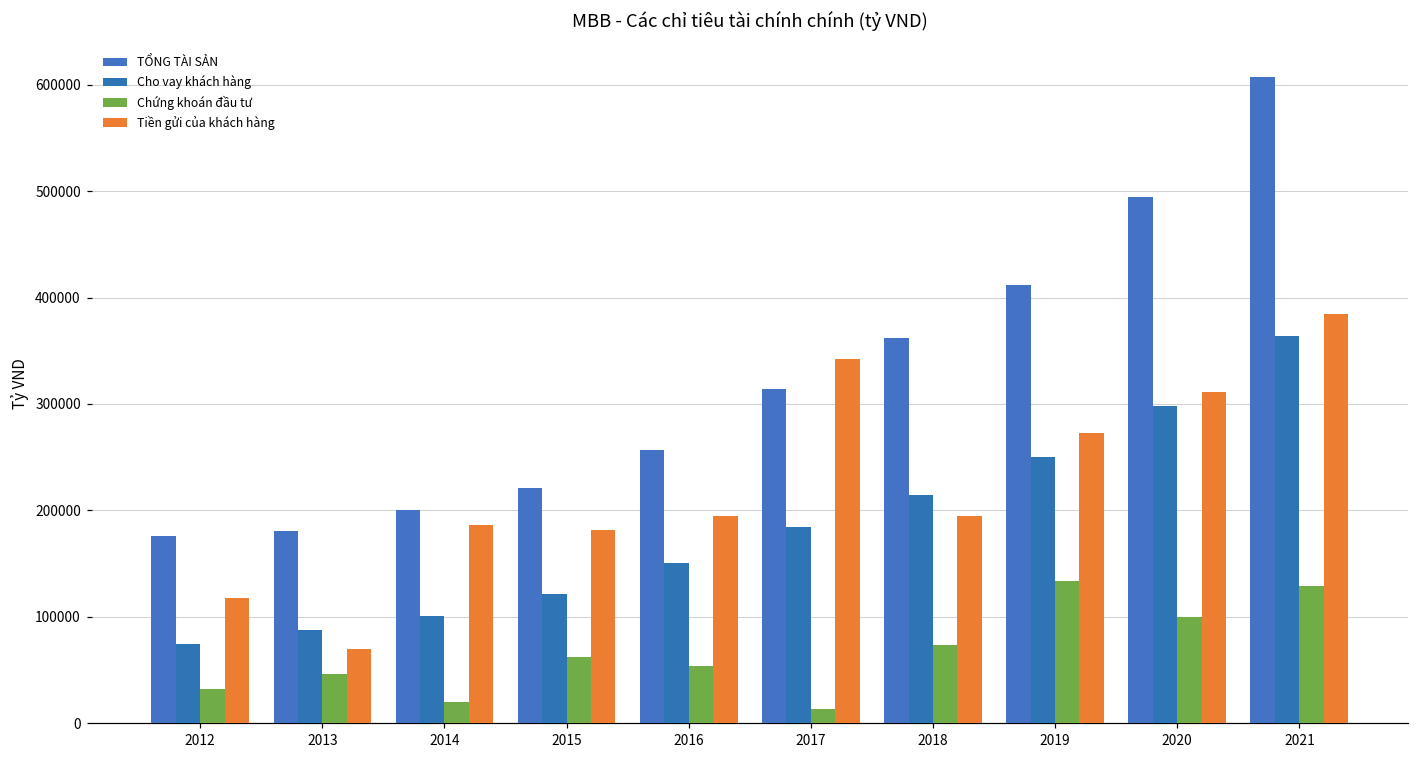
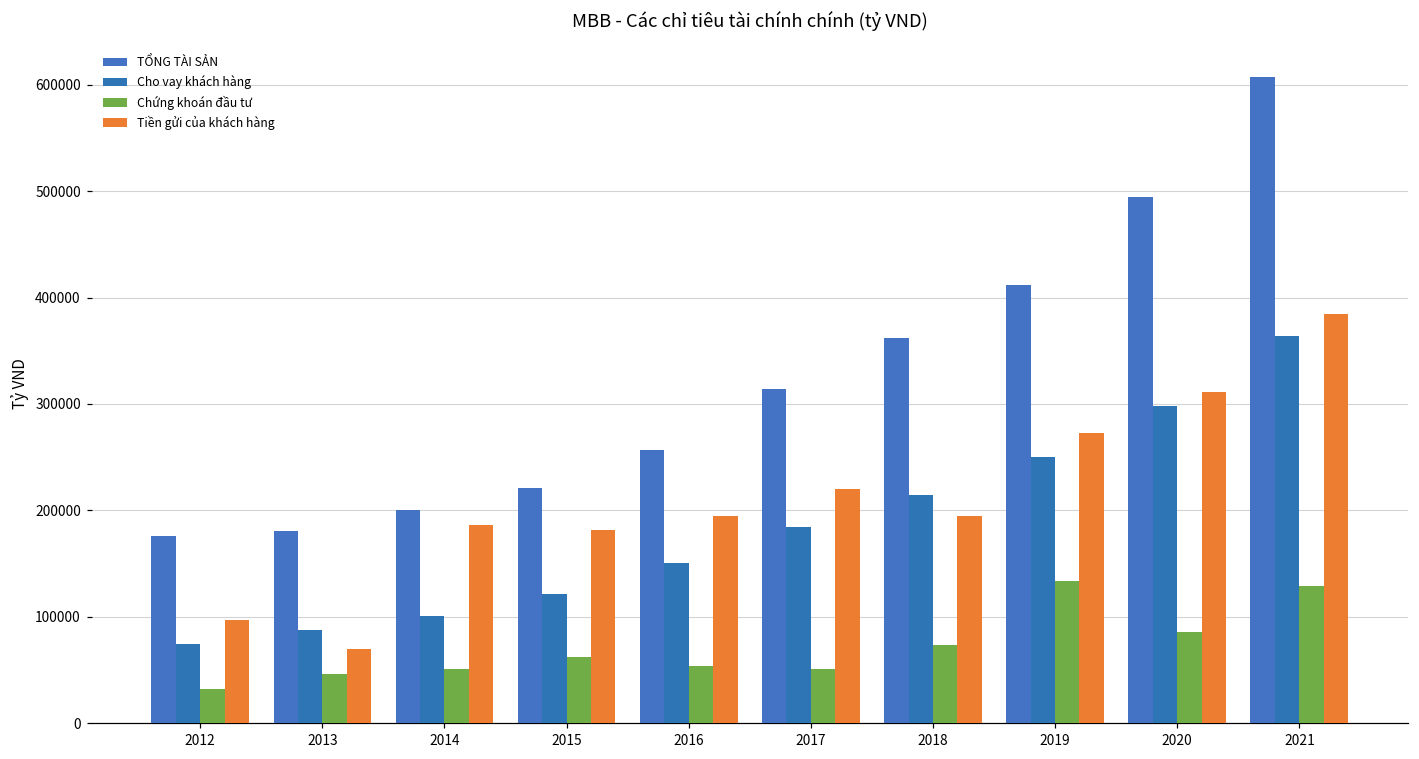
  {
    "Chứng khoán đầu tư": {
      "2012": 30000,
      "2013": 50000,
-     "2014": 20000,
+     "2014": 50000,
      "2015": 60000,
      "2016": 50000,
-     "2017": 10000,
+     "2017": 50000,
      "2018": 70000,
      "2019": 130000,
-     "2020": 100000,
+     "2020": 90000,
      "2021": 130000
    },
    "Tiền gửi của khách hàng": {
-     "2012": 120000,
+     "2012": 100000,
      "2013": 70000,
      "2014": 190000,
      "2015": 180000,
      "2016": 190000,
-     "2017": 340000,
+     "2017": 220000,
      "2018": 200000,
      "2019": 270000,
      "2020": 310000,
      "2021": 380000
    }
  }
